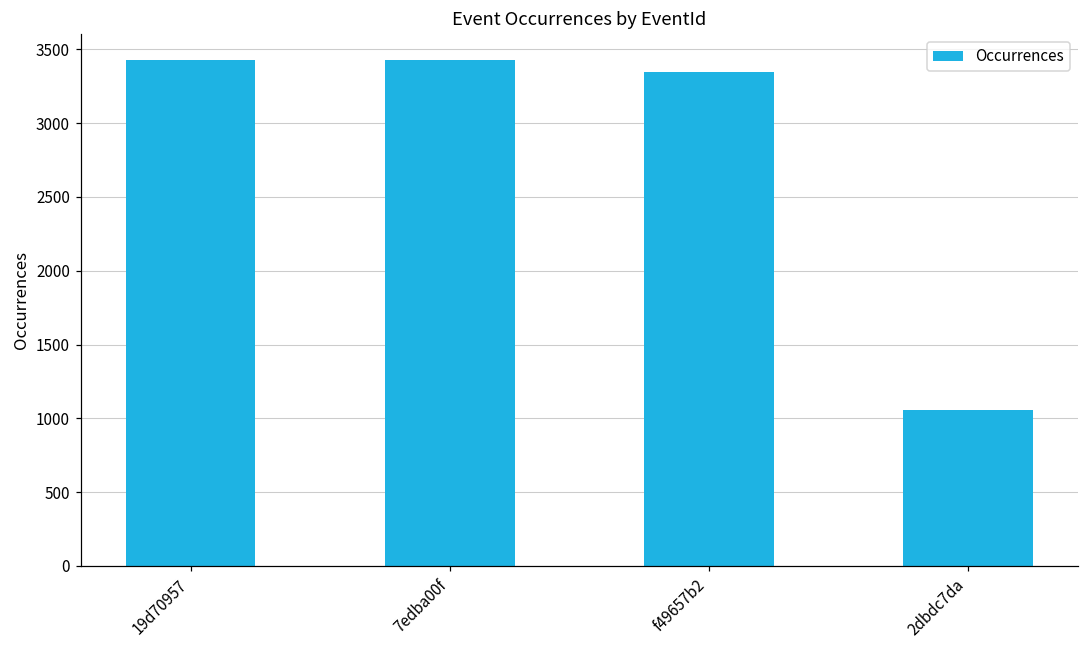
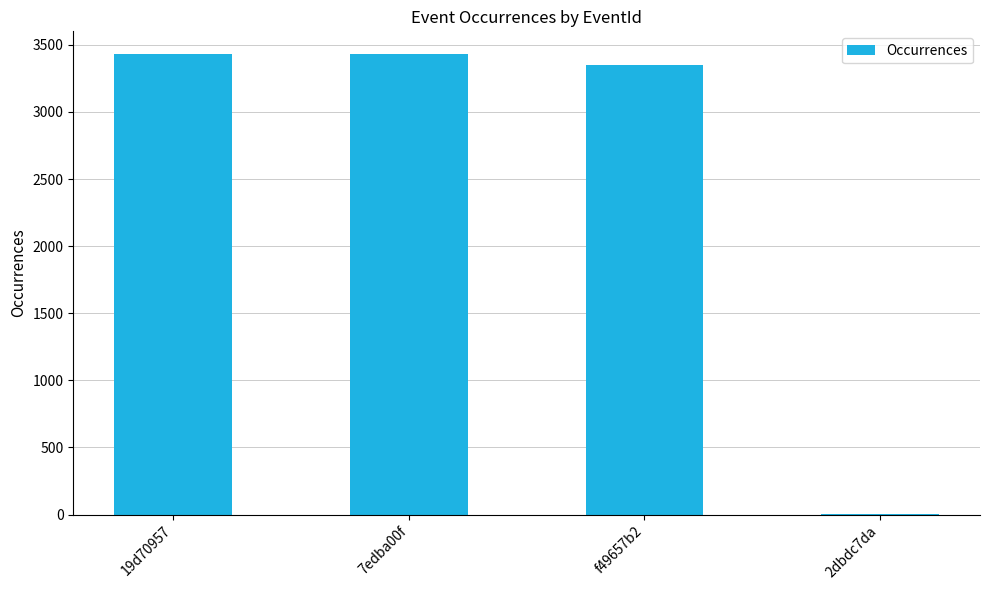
  {
    "19d70957": 3430,
    "7edba00f": 3430,
    "f49657b2": 3350,
-   "2dbdc7da": 1060
+   "2dbdc7da": 0
  }
